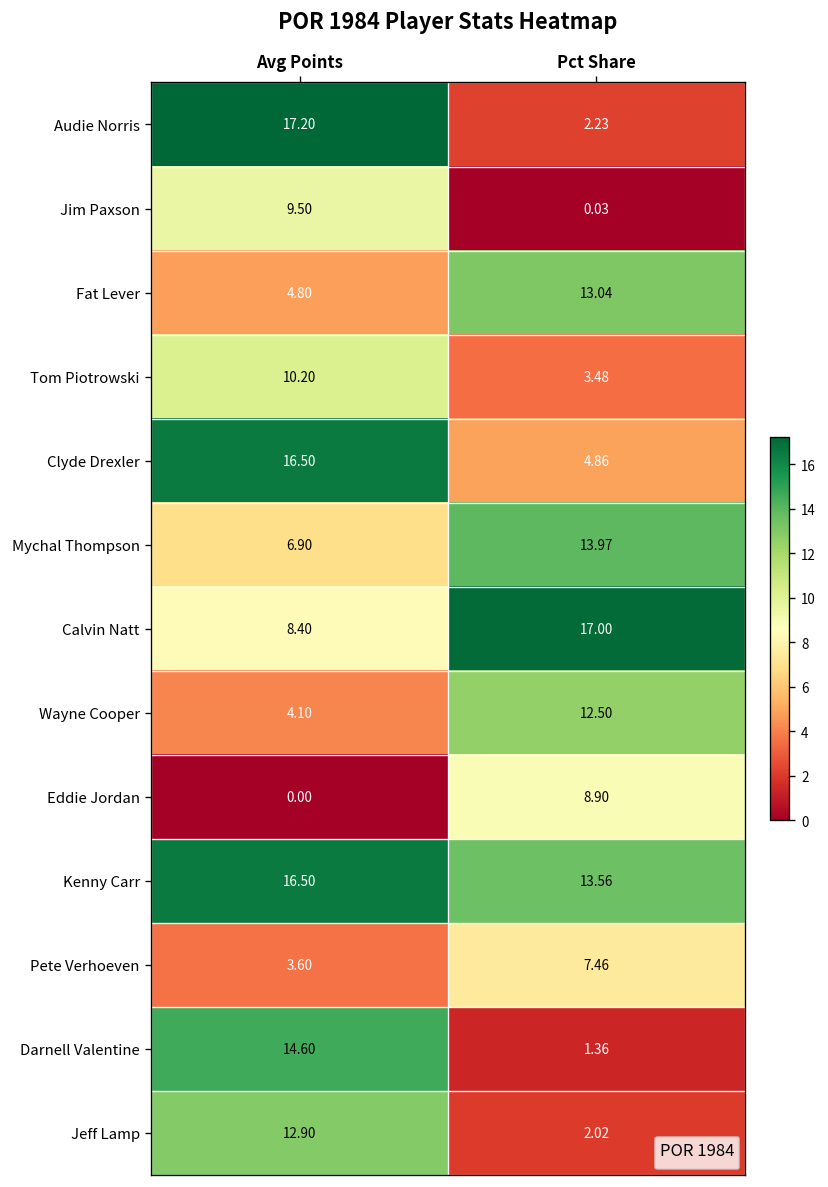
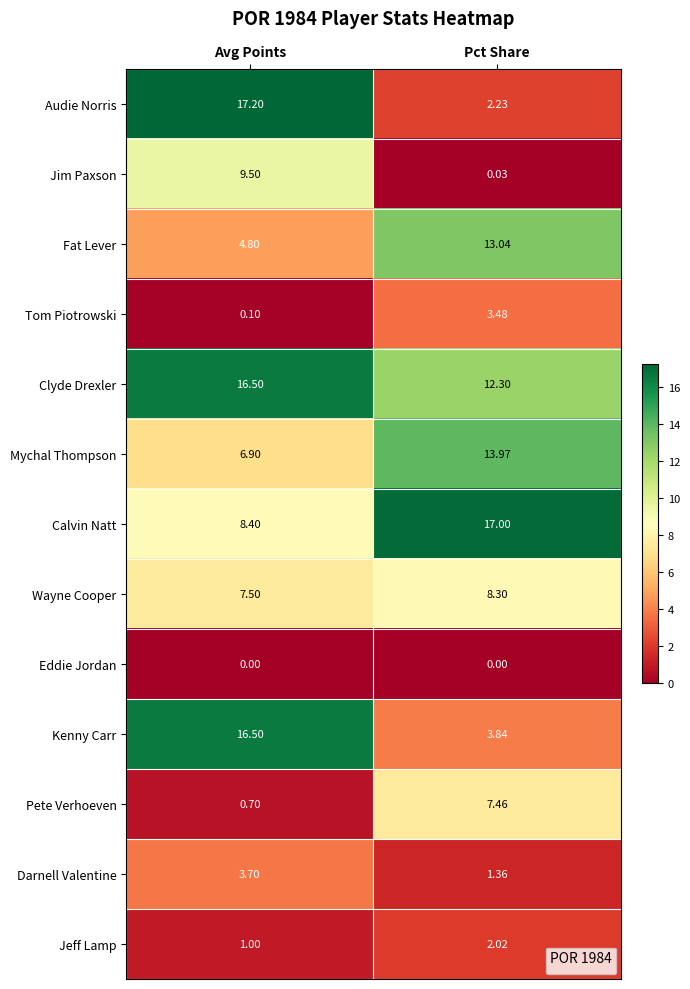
  {
    "Audie Norris": {
      "Avg Points": 17.20,
      "Pct Share": 2.23
    },
    "Jim Paxson": {
      "Avg Points": 9.50,
      "Pct Share": 0.03
    },
    "Fat Lever": {
      "Avg Points": 4.80,
      "Pct Share": 13.04
    },
    "Tom Piotrowski": {
-     "Avg Points": 10.20,
+     "Avg Points": 0.10,
      "Pct Share": 3.48
    },
    "Clyde Drexler": {
      "Avg Points": 16.50,
-     "Pct Share": 4.86
+     "Pct Share": 12.30
    },
    "Mychal Thompson": {
      "Avg Points": 6.90,
      "Pct Share": 13.97
    },
    "Calvin Natt": {
      "Avg Points": 8.40,
      "Pct Share": 17.00
    },
    "Wayne Cooper": {
-     "Avg Points": 4.10,
-     "Pct Share": 12.50
+     "Avg Points": 7.50,
+     "Pct Share": 8.30
    },
    "Eddie Jordan": {
      "Avg Points": 0.00,
-     "Pct Share": 8.90
+     "Pct Share": 0.00
    },
    "Kenny Carr": {
      "Avg Points": 16.50,
-     "Pct Share": 13.56
+     "Pct Share": 3.84
    },
    "Pete Verhoeven": {
-     "Avg Points": 3.60,
+     "Avg Points": 0.70,
      "Pct Share": 7.46
    },
    "Darnell Valentine": {
-     "Avg Points": 14.60,
+     "Avg Points": 3.70,
      "Pct Share": 1.36
    },
    "Jeff Lamp": {
-     "Avg Points": 12.90,
+     "Avg Points": 1.00,
      "Pct Share": 2.02
    }
  }
